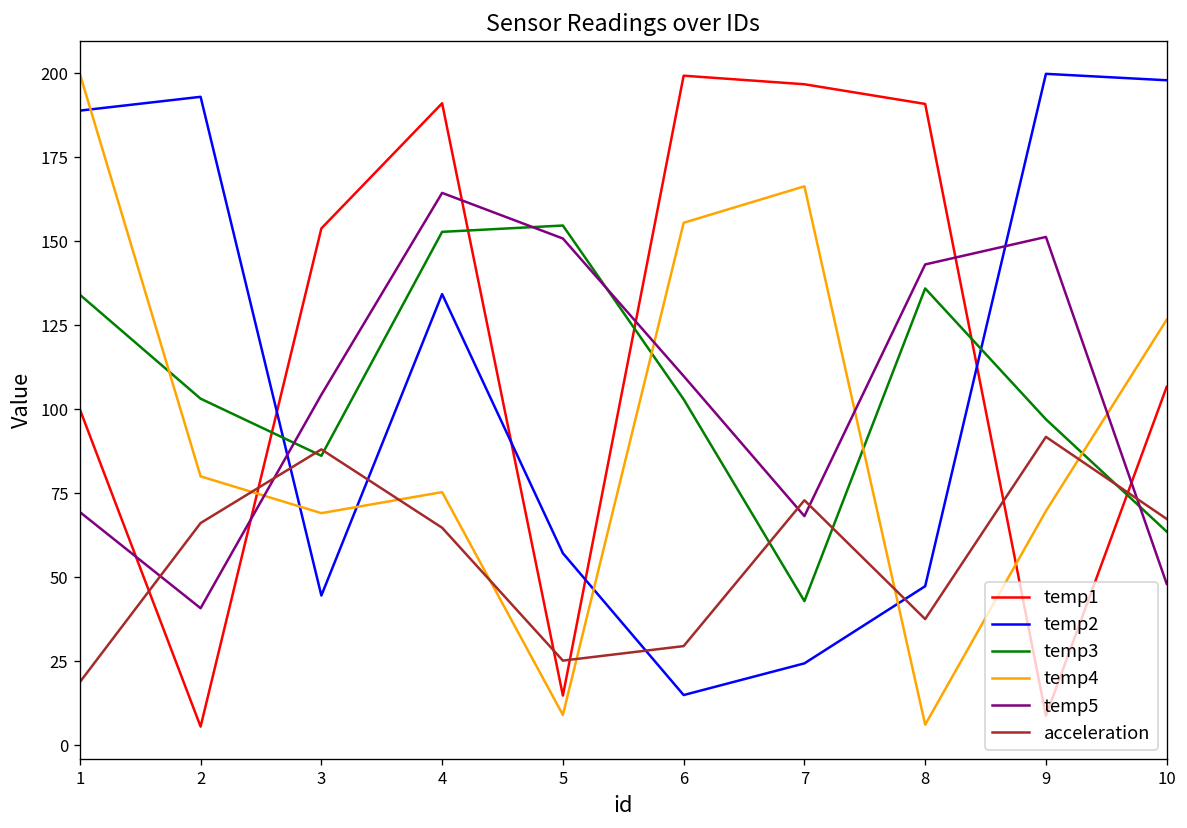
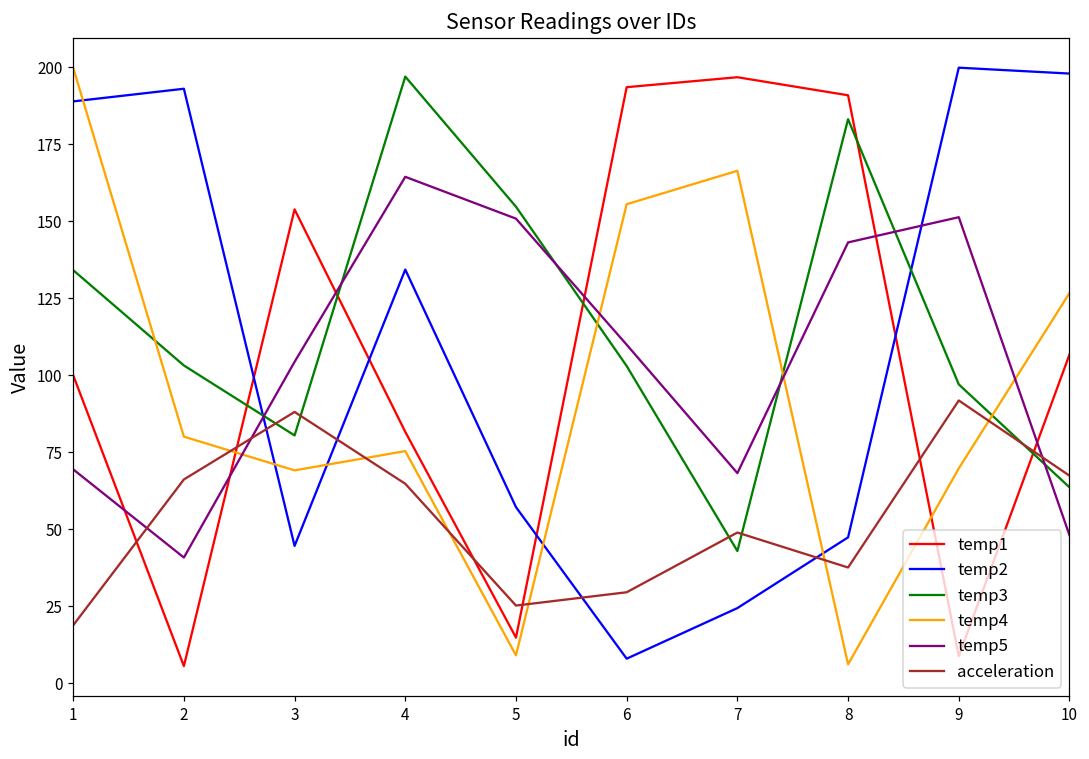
  {
    "temp1": {
      "1": 100,
      "2": 6,
      "3": 154,
-     "4": 191,
+     "4": 82,
      "5": 15,
-     "6": 199,
+     "6": 193,
      "7": 197,
      "8": 191,
      "10": 107
    },
    "temp2": {
      "1": 189,
      "2": 193,
      "3": 45,
      "4": 134,
      "5": 57,
-     "6": 15,
+     "6": 8,
      "7": 24,
      "8": 47,
      "9": 200,
      "10": 198
    },
    "temp3": {
      "1": 134,
      "2": 103,
-     "3": 86,
-     "4": 153,
+     "3": 80,
+     "4": 197,
      "5": 155,
      "6": 103,
      "7": 43,
-     "8": 136,
+     "8": 183,
      "9": 97,
      "10": 64
    },
    "temp4": {
      "1": 200,
      "2": 80,
      "3": 69,
      "4": 75,
      "5": 9,
      "6": 155,
      "7": 166,
      "8": 6,
      "9": 70,
      "10": 127
    },
    "temp5": {
      "1": 69,
      "2": 41,
      "3": 104,
      "4": 164,
      "5": 151,
      "6": 110,
      "7": 68,
      "8": 143,
      "9": 151,
      "10": 48
    },
    "acceleration": {
      "1": 19,
      "2": 66,
      "3": 88,
      "4": 65,
      "5": 25,
      "6": 29,
-     "7": 73,
+     "7": 49,
      "8": 38,
      "9": 92,
      "10": 67
    }
  }
